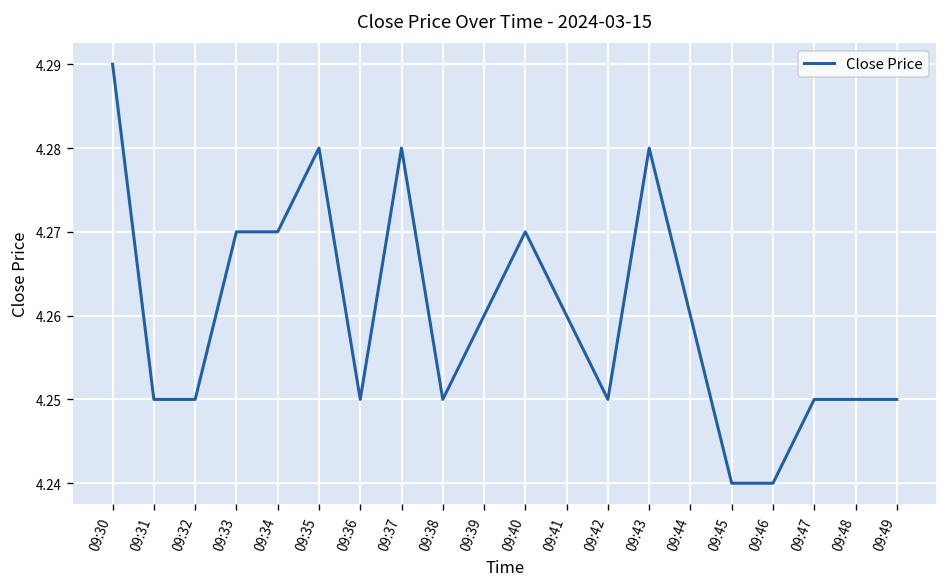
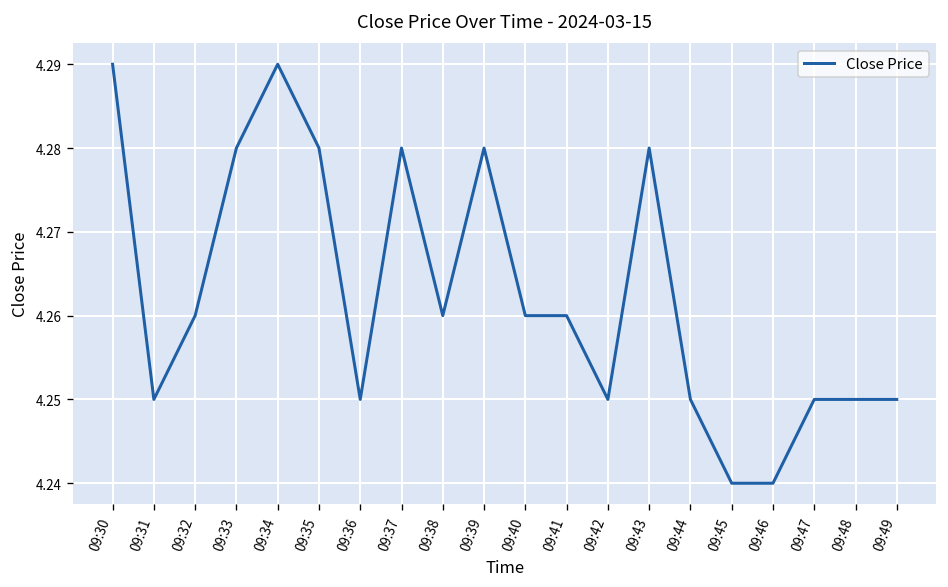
  {
    "09:30": 4.29,
    "09:31": 4.25,
-   "09:32": 4.25,
-   "09:33": 4.27,
-   "09:34": 4.27,
+   "09:32": 4.26,
+   "09:33": 4.28,
+   "09:34": 4.29,
    "09:35": 4.28,
    "09:36": 4.25,
    "09:37": 4.28,
-   "09:38": 4.25,
-   "09:39": 4.26,
-   "09:40": 4.27,
+   "09:38": 4.26,
+   "09:39": 4.28,
+   "09:40": 4.26,
    "09:41": 4.26,
    "09:42": 4.25,
    "09:43": 4.28,
-   "09:44": 4.26,
+   "09:44": 4.25,
    "09:45": 4.24,
    "09:46": 4.24,
    "09:47": 4.25,
    "09:48": 4.25,
    "09:49": 4.25
  }
